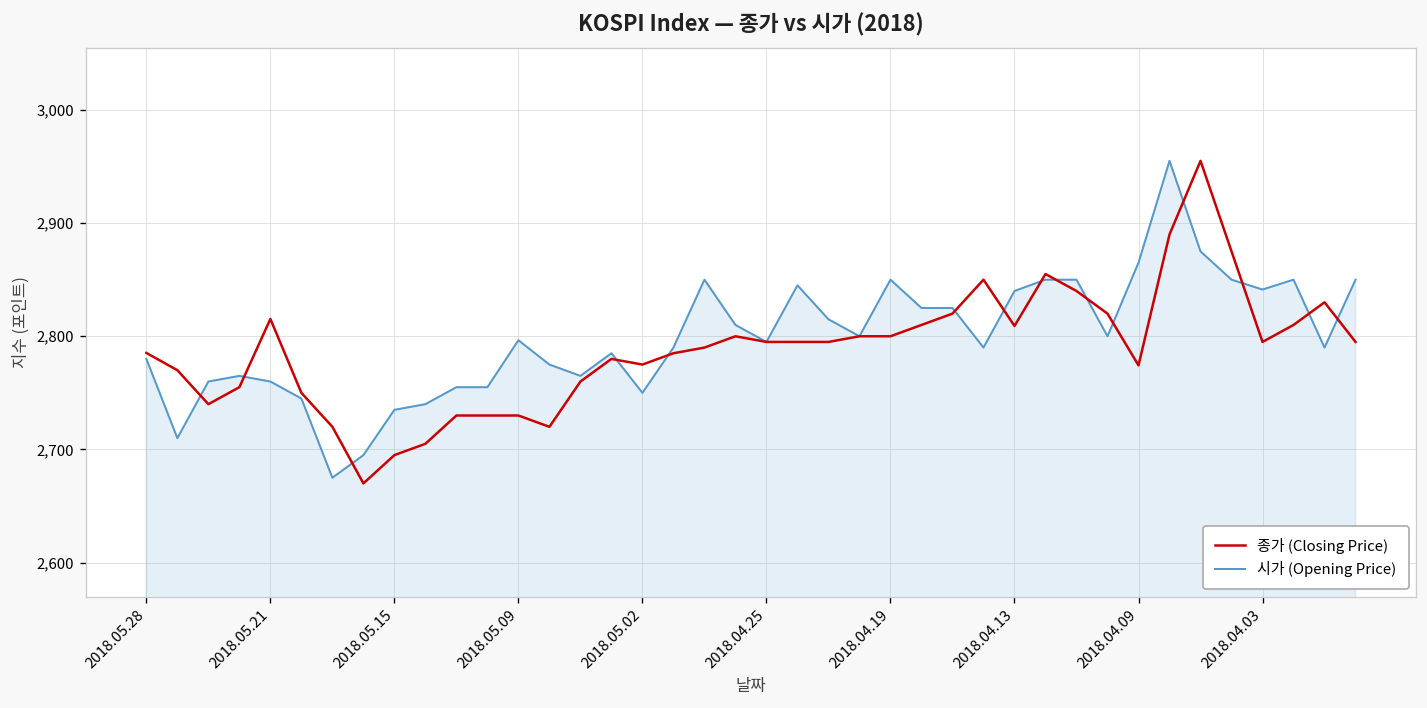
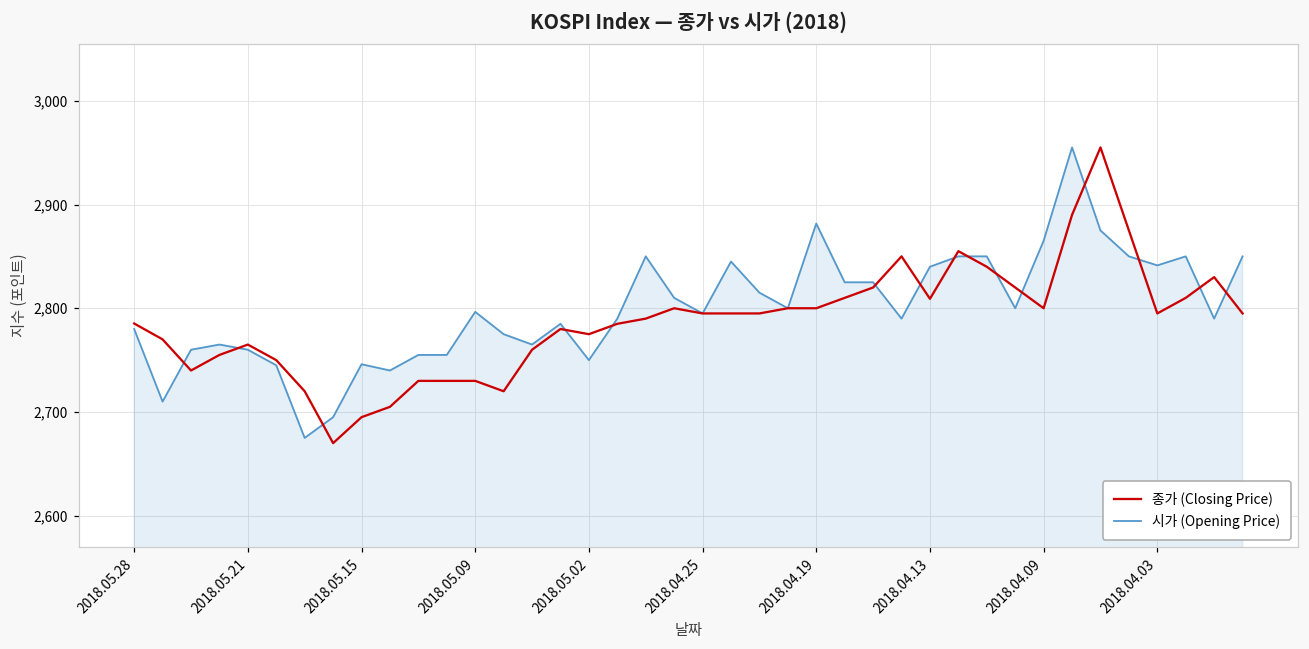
  {
    "종가 (Closing Price)": {
      "2018.05.28": "2,790",
-     "2018.05.21": "2,820",
+     "2018.05.21": "2,770",
      "2018.05.15": "2,700",
      "2018.05.09": "2,730",
      "2018.05.02": "2,780",
      "2018.04.19": "2,800",
      "2018.04.13": "2,810",
-     "2018.04.09": "2,770",
+     "2018.04.09": "2,800",
      "2018.04.03": "2,800"
    },
    "시가 (Opening Price)": {
      "2018.05.28": "2,780",
      "2018.05.21": "2,760",
-     "2018.05.15": "2,740",
+     "2018.05.15": "2,750",
      "2018.05.09": "2,800",
      "2018.05.02": "2,750",
-     "2018.04.19": "2,850",
+     "2018.04.19": "2,880",
      "2018.04.13": "2,840",
      "2018.04.09": "2,870",
      "2018.04.03": "2,840"
    }
  }
